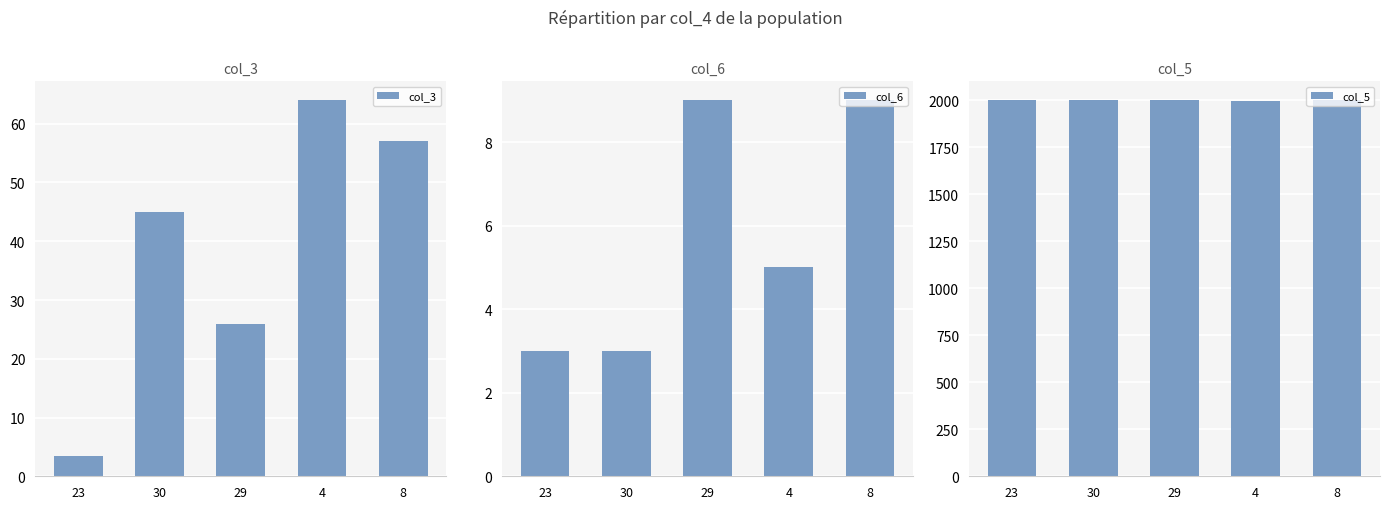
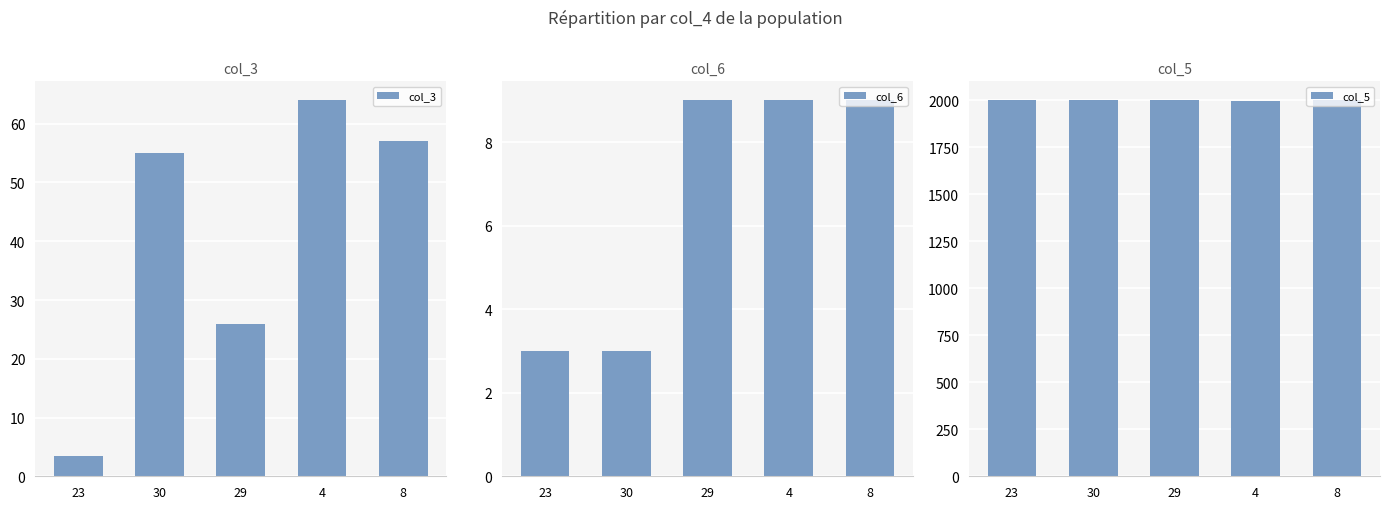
  {
    "col_3": {
      "23": 4,
-     "30": 45,
+     "30": 55,
      "29": 26,
      "4": 64,
      "8": 57
    },
    "col_6": {
      "23": 3,
      "30": 3,
      "29": 9,
-     "4": 5
+     "4": 9
    },
    "col_5": {
      "23": 2000,
      "30": 2000,
      "29": 2000,
      "4": 2000
    }
  }
